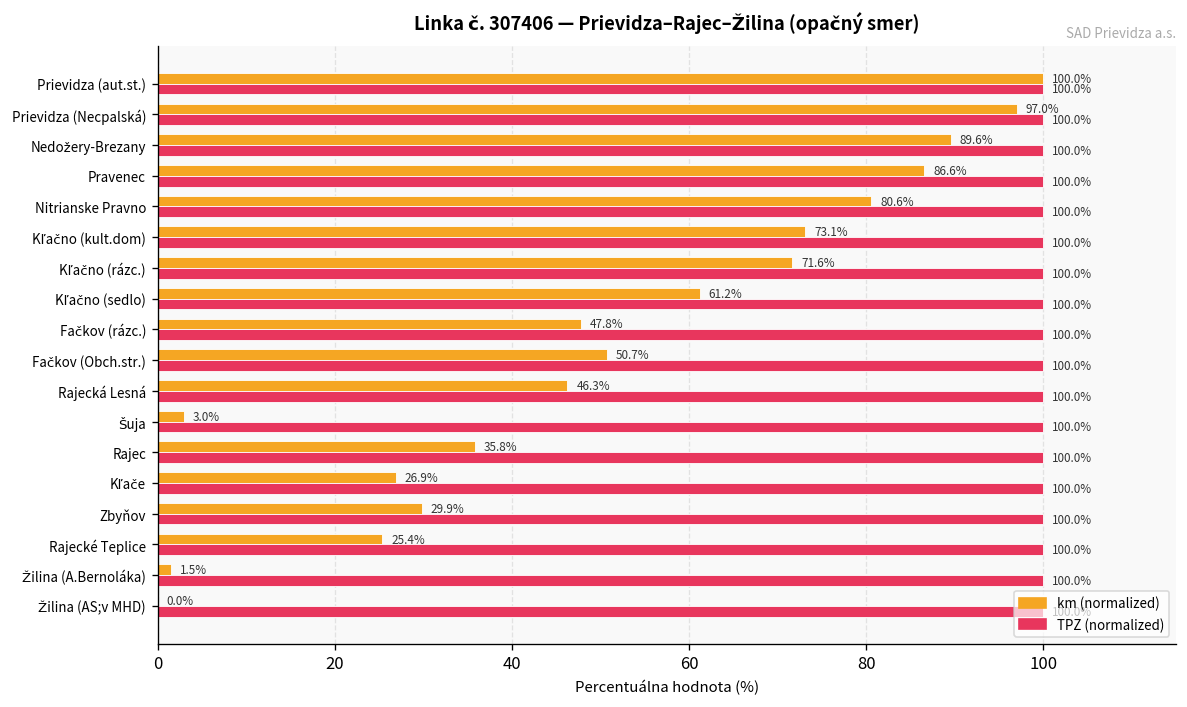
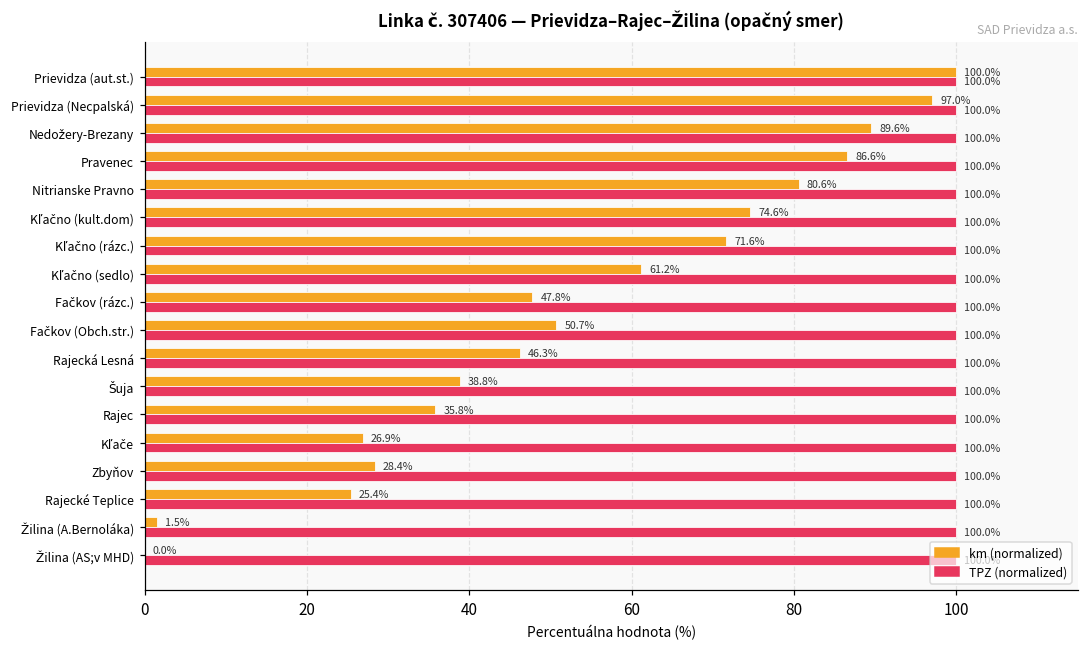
  {
    "km (normalized)": {
      "Prievidza (aut.st.)": "100.0%",
      "Prievidza (Necpalská)": "97.0%",
      "Nedožery-Brezany": "89.6%",
      "Pravenec": "86.6%",
      "Nitrianske Pravno": "80.6%",
-     "Kľačno (kult.dom)": "73.1%",
+     "Kľačno (kult.dom)": "74.6%",
      "Kľačno (rázc.)": "71.6%",
      "Kľačno (sedlo)": "61.2%",
      "Fačkov (rázc.)": "47.8%",
      "Fačkov (Obch.str.)": "50.7%",
      "Rajecká Lesná": "46.3%",
-     "Šuja": "3.0%",
+     "Šuja": "38.8%",
      "Rajec": "35.8%",
      "Kľače": "26.9%",
-     "Zbyňov": "29.9%",
+     "Zbyňov": "28.4%",
      "Rajecké Teplice": "25.4%",
      "Žilina (A.Bernoláka)": "1.5%",
      "Žilina (AS;v MHD)": "0.0%"
    },
    "TPZ (normalized)": {
      "Prievidza (aut.st.)": "100.0%",
      "Prievidza (Necpalská)": "100.0%",
      "Nedožery-Brezany": "100.0%",
      "Pravenec": "100.0%",
      "Nitrianske Pravno": "100.0%",
      "Kľačno (kult.dom)": "100.0%",
      "Kľačno (rázc.)": "100.0%",
      "Kľačno (sedlo)": "100.0%",
      "Fačkov (rázc.)": "100.0%",
      "Fačkov (Obch.str.)": "100.0%",
      "Rajecká Lesná": "100.0%",
      "Šuja": "100.0%",
      "Rajec": "100.0%",
      "Kľače": "100.0%",
      "Zbyňov": "100.0%",
      "Rajecké Teplice": "100.0%",
      "Žilina (A.Bernoláka)": "100.0%"
    }
  }
